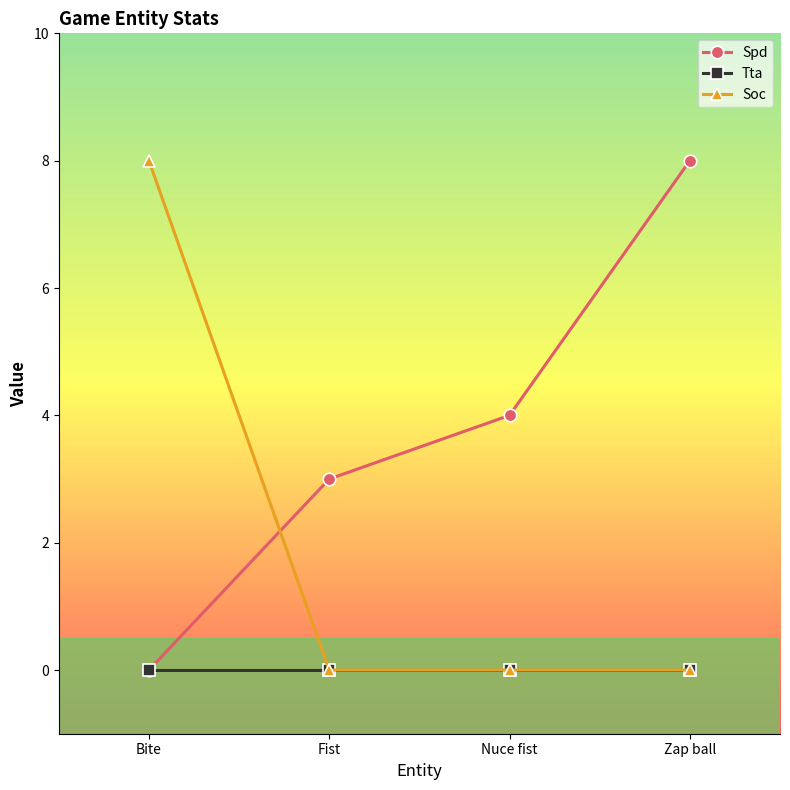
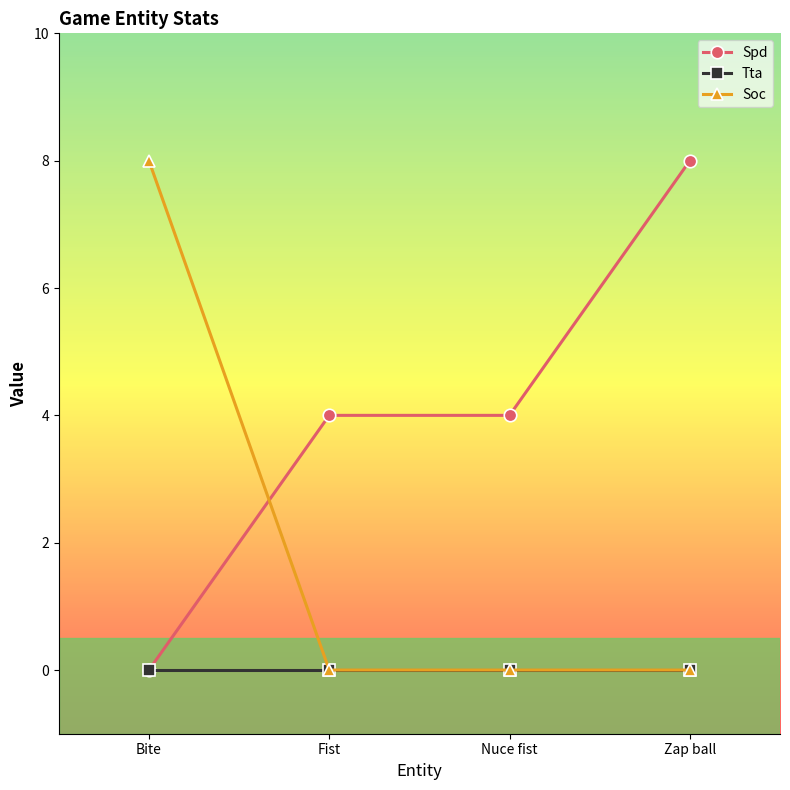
  {
    "Spd": {
-     "Fist": 3,
+     "Fist": 4,
      "Nuce fist": 4,
      "Zap ball": 8
    },
    "Soc": {
      "Bite": 8
    }
  }
